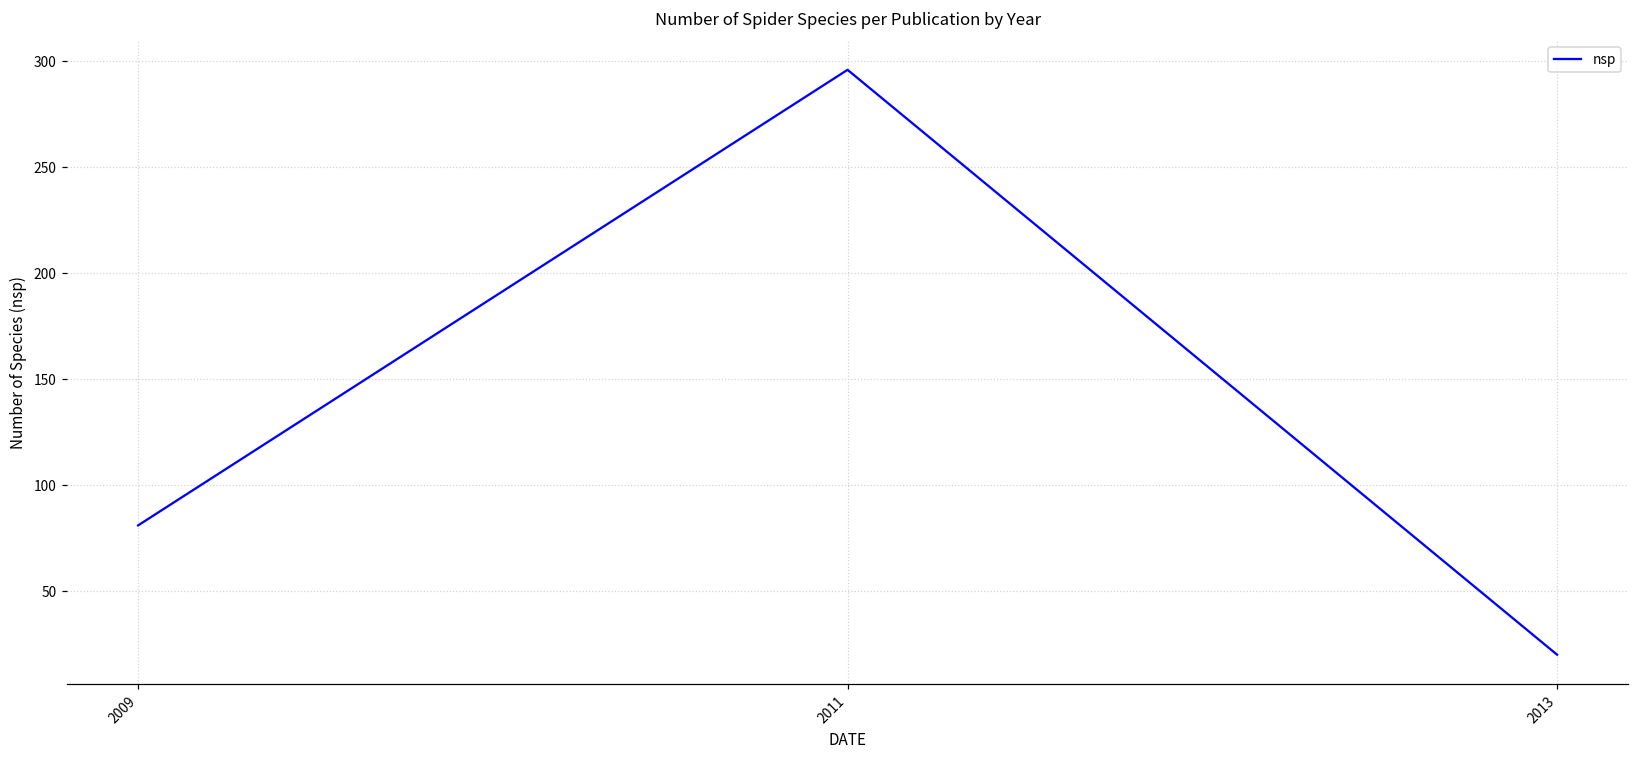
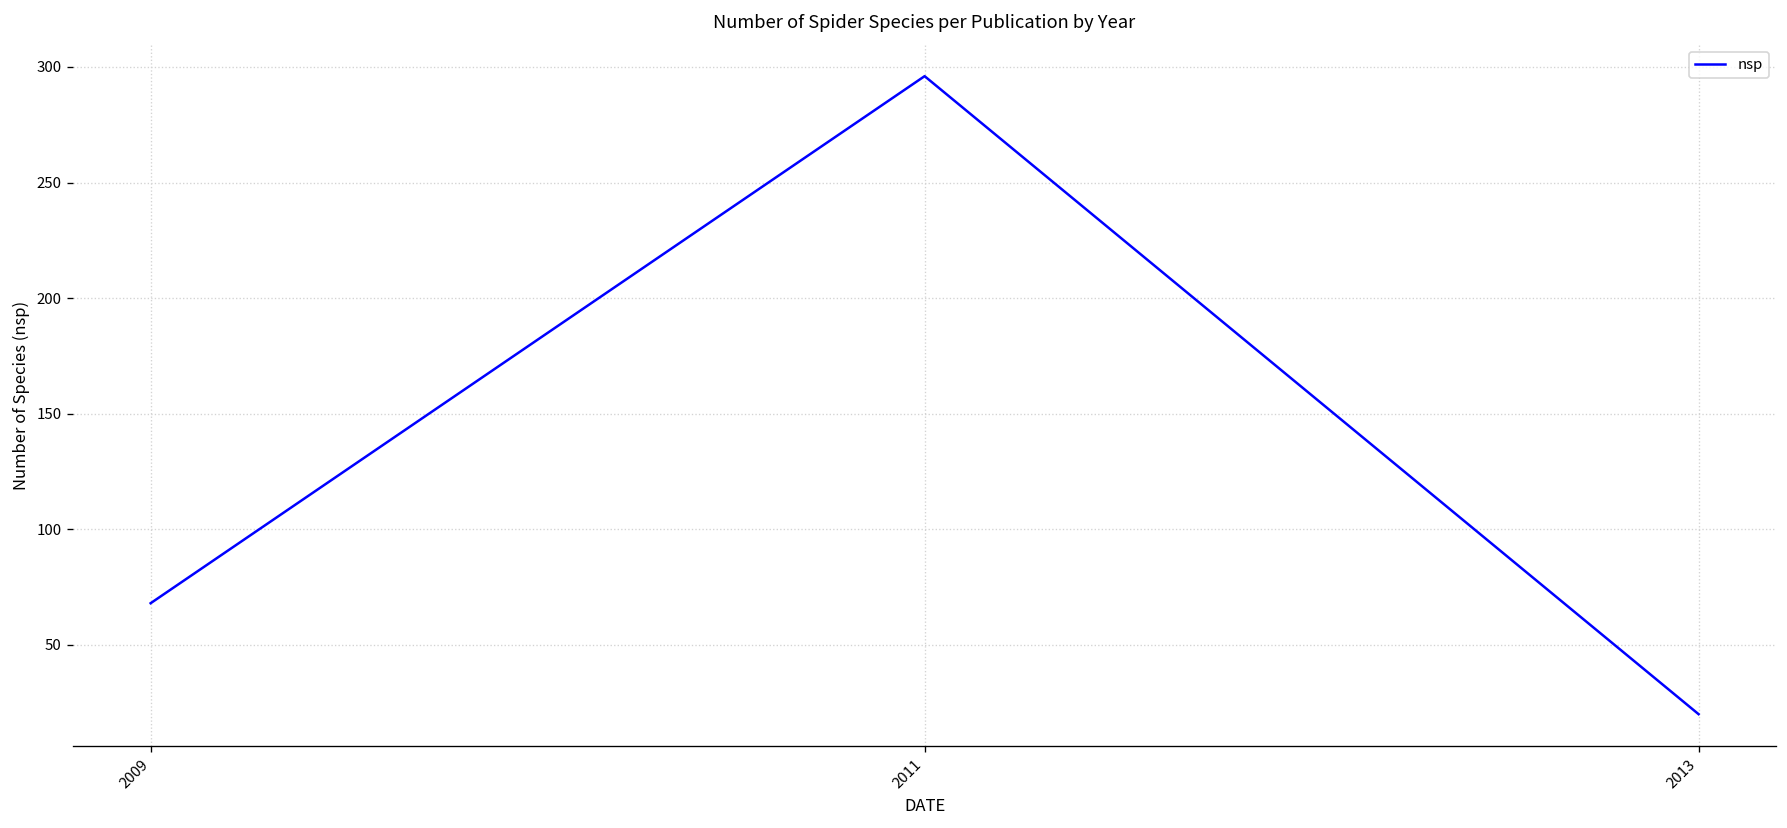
  {
-   "2009": 81,
+   "2009": 68,
    "2011": 296,
    "2013": 20
  }
